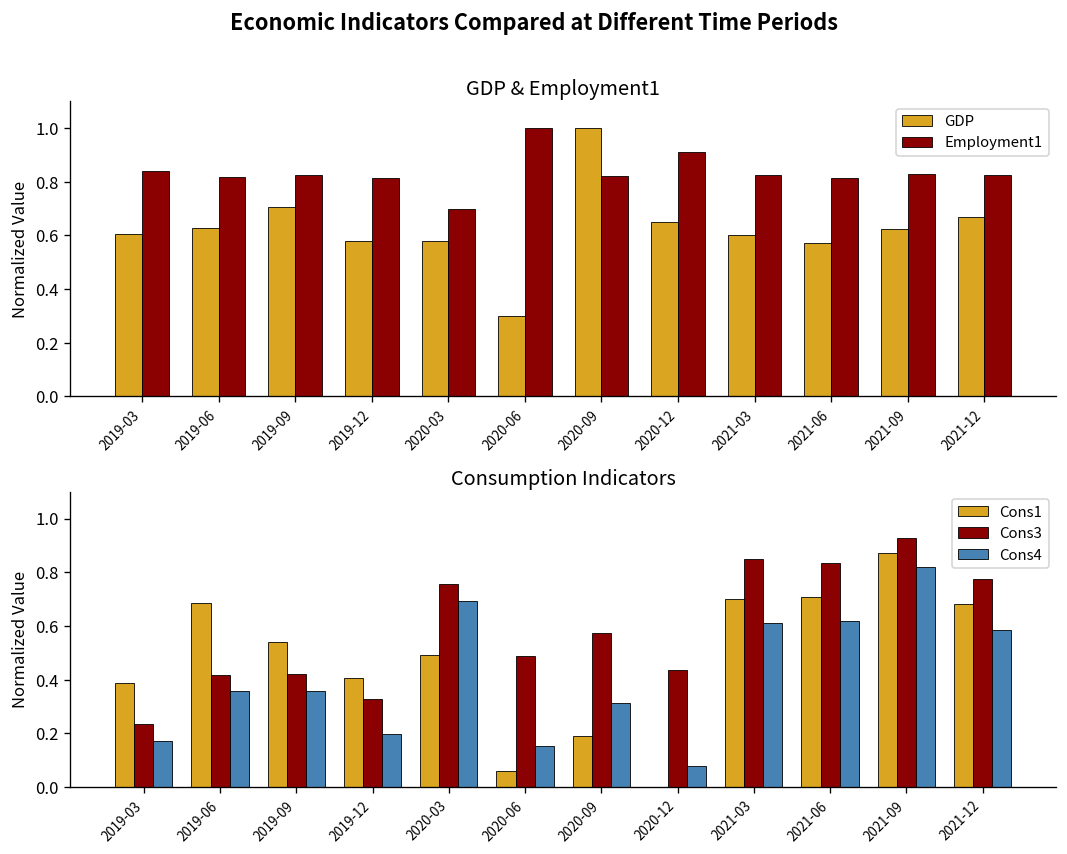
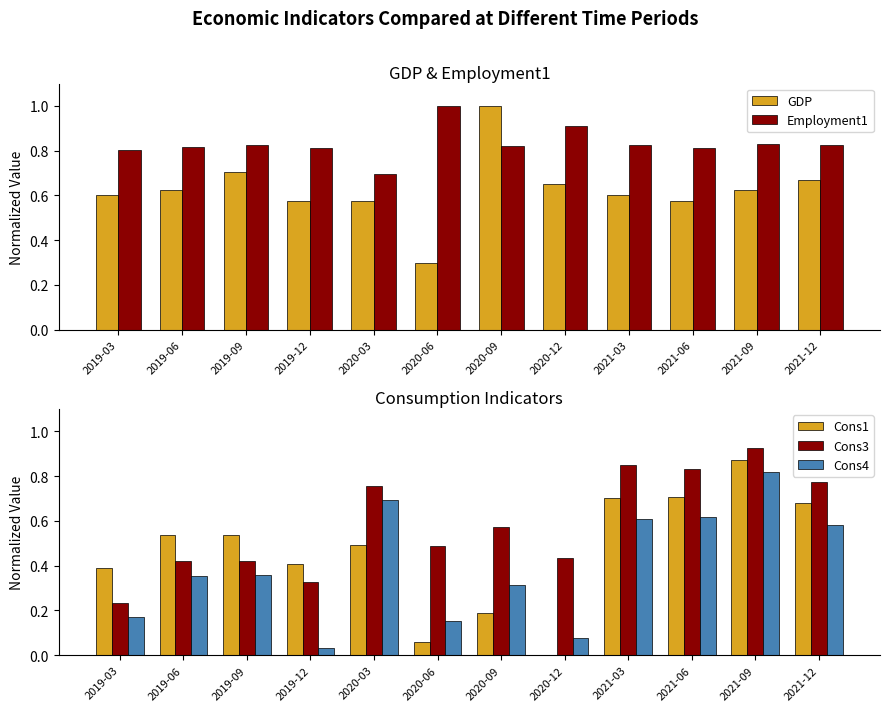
  {
    "GDP & Employment1": {
      "GDP": {
        "2019-03": 0.60,
        "2019-06": 0.63,
        "2019-09": 0.71,
        "2019-12": 0.58,
        "2020-03": 0.58,
        "2020-06": 0.30,
        "2020-09": 1.00,
        "2020-12": 0.65,
        "2021-03": 0.60,
        "2021-06": 0.57,
        "2021-09": 0.62,
        "2021-12": 0.67
      },
      "Employment1": {
-       "2019-03": 0.84,
+       "2019-03": 0.80,
        "2019-06": 0.82,
        "2019-09": 0.82,
        "2019-12": 0.81,
        "2020-03": 0.70,
        "2020-06": 1.00,
        "2020-09": 0.82,
        "2020-12": 0.91,
        "2021-03": 0.83,
        "2021-06": 0.81,
        "2021-09": 0.83,
        "2021-12": 0.83
      }
    },
    "Consumption Indicators": {
      "Cons1": {
        "2019-03": 0.39,
-       "2019-06": 0.69,
+       "2019-06": 0.54,
        "2019-09": 0.54,
        "2019-12": 0.41,
        "2020-03": 0.49,
        "2020-06": 0.06,
        "2020-09": 0.19,
        "2020-12": 0.00,
        "2021-03": 0.70,
        "2021-06": 0.71,
        "2021-09": 0.87,
        "2021-12": 0.68
      },
      "Cons3": {
        "2019-03": 0.23,
        "2019-06": 0.42,
        "2019-09": 0.42,
        "2019-12": 0.33,
        "2020-03": 0.76,
        "2020-06": 0.49,
        "2020-09": 0.57,
        "2020-12": 0.43,
        "2021-03": 0.85,
        "2021-06": 0.83,
        "2021-09": 0.93,
        "2021-12": 0.78
      },
      "Cons4": {
        "2019-03": 0.17,
        "2019-06": 0.36,
        "2019-09": 0.36,
-       "2019-12": 0.20,
+       "2019-12": 0.03,
        "2020-03": 0.69,
        "2020-06": 0.15,
        "2020-09": 0.31,
        "2020-12": 0.08,
        "2021-03": 0.61,
        "2021-06": 0.62,
        "2021-09": 0.82,
        "2021-12": 0.58
      }
    }
  }
